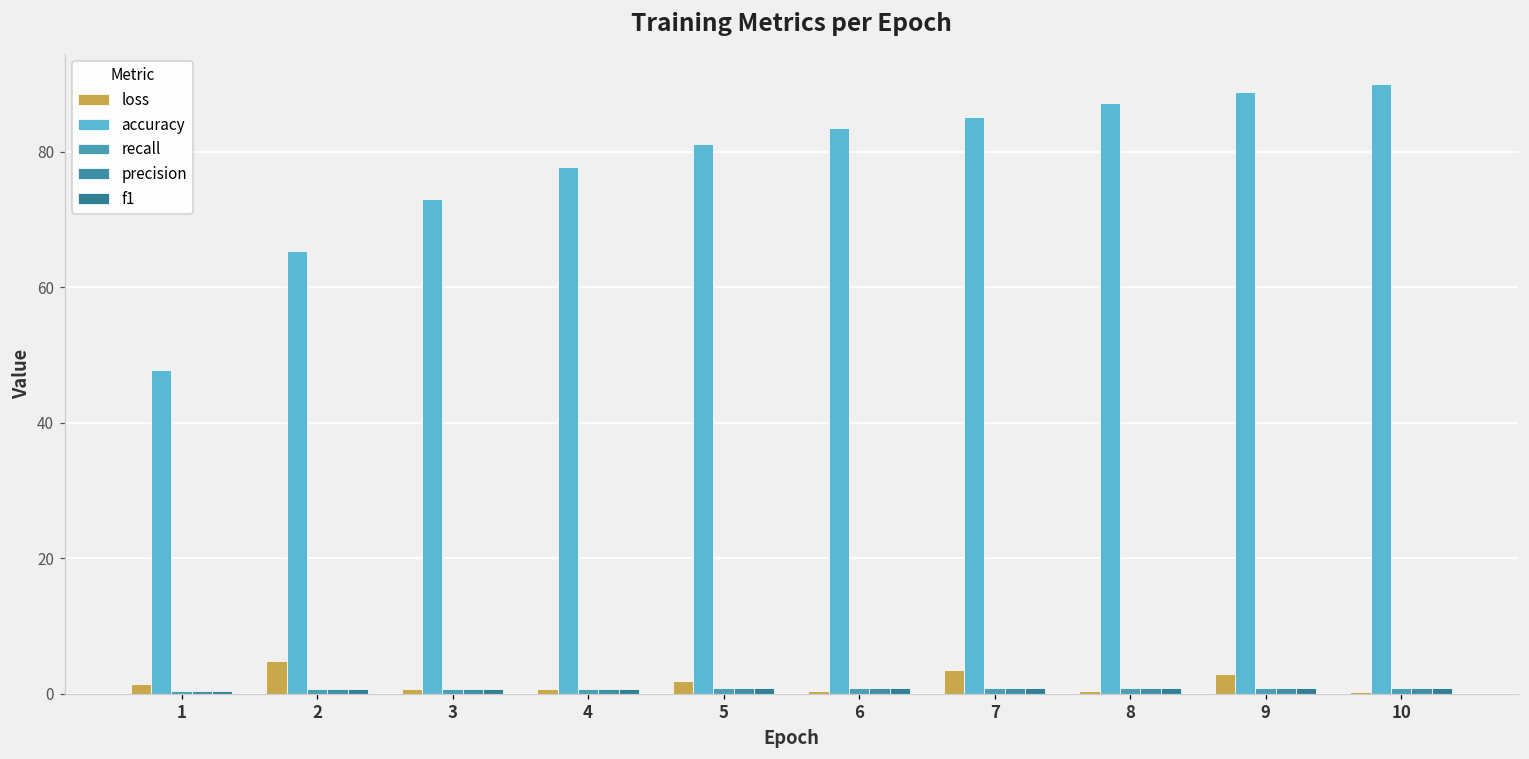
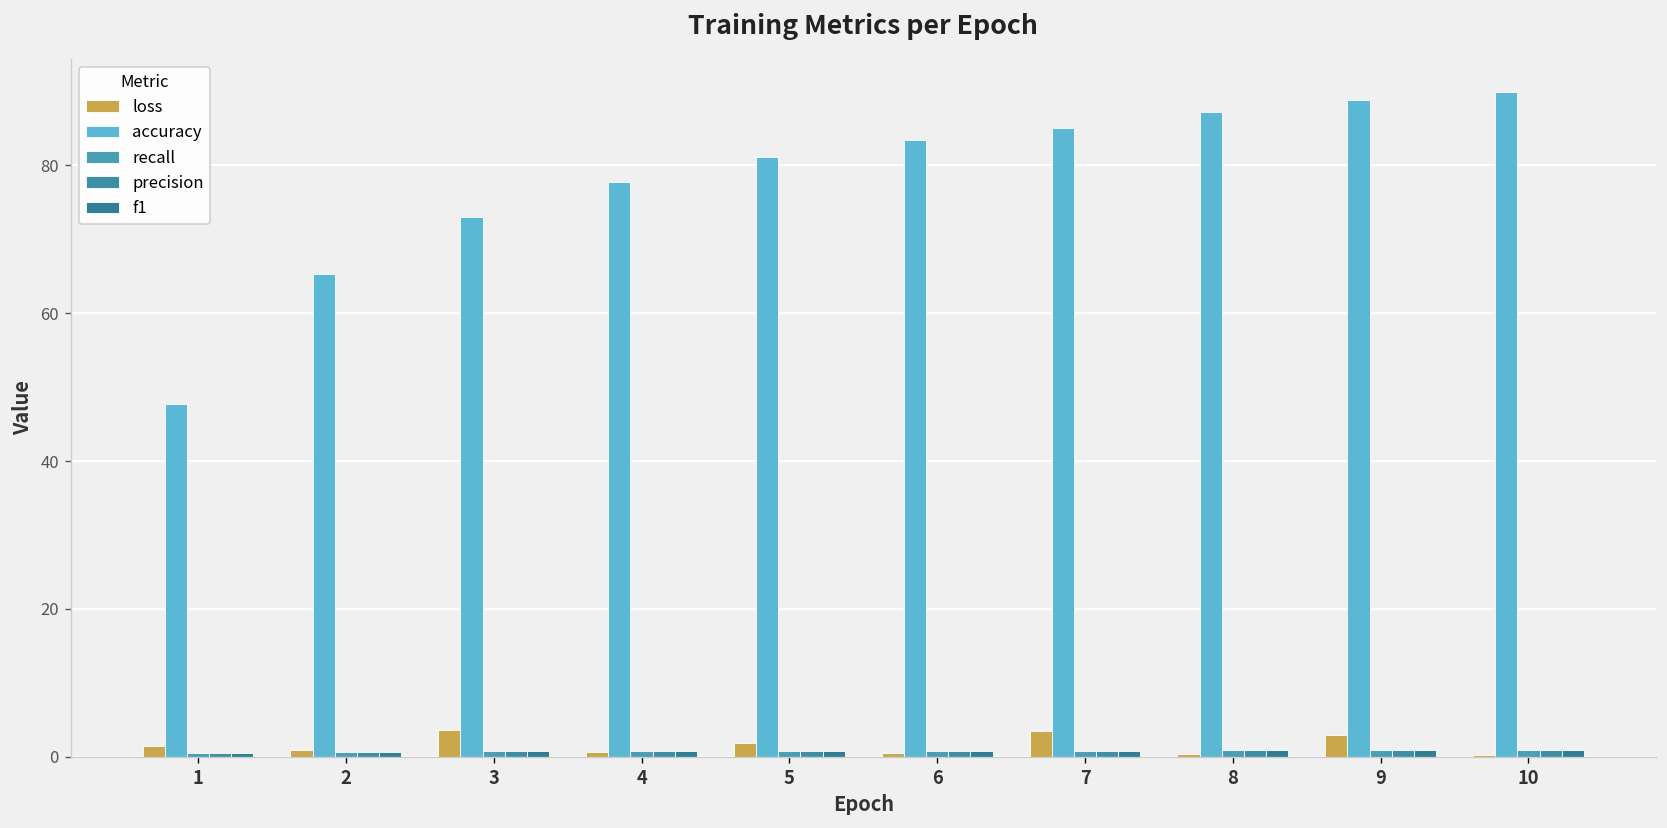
  {
    "loss": {
      "1": 1,
-     "2": 5,
-     "3": 1,
+     "2": 1,
+     "3": 4,
      "4": 1,
      "5": 2,
      "6": 0,
      "7": 4,
      "9": 3
    }
  }
